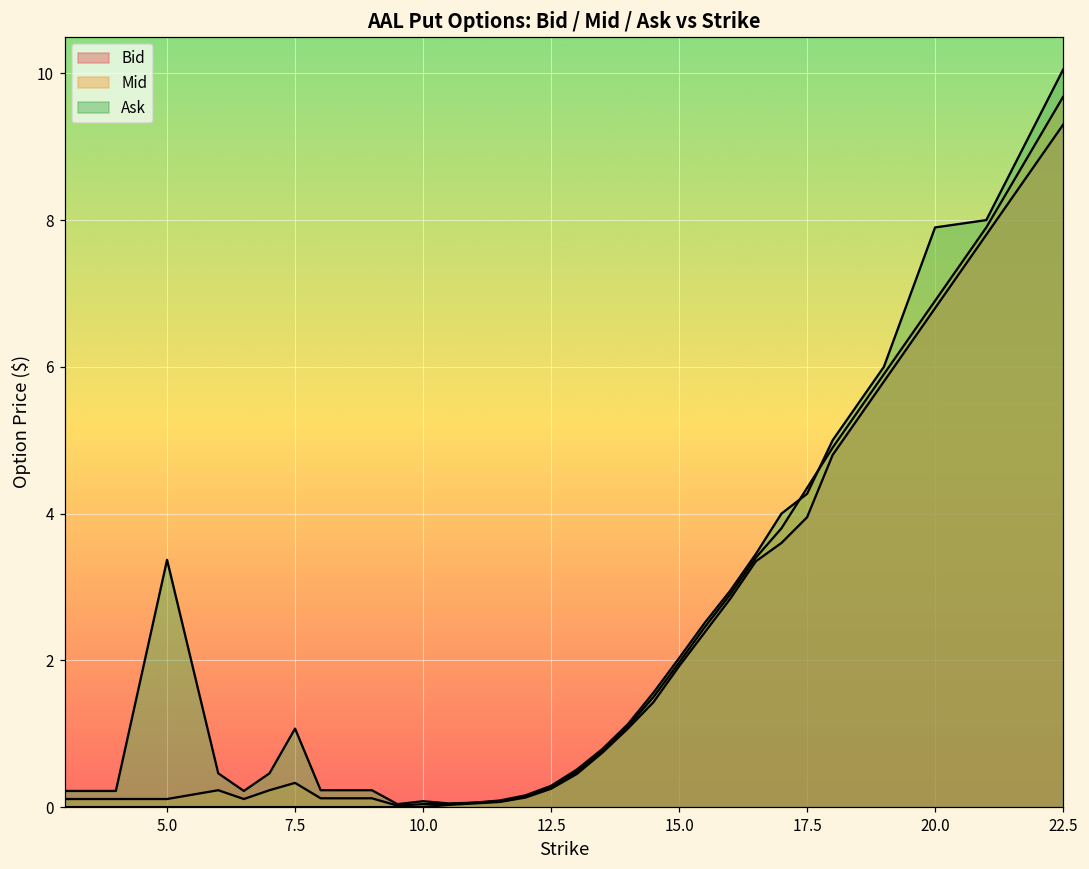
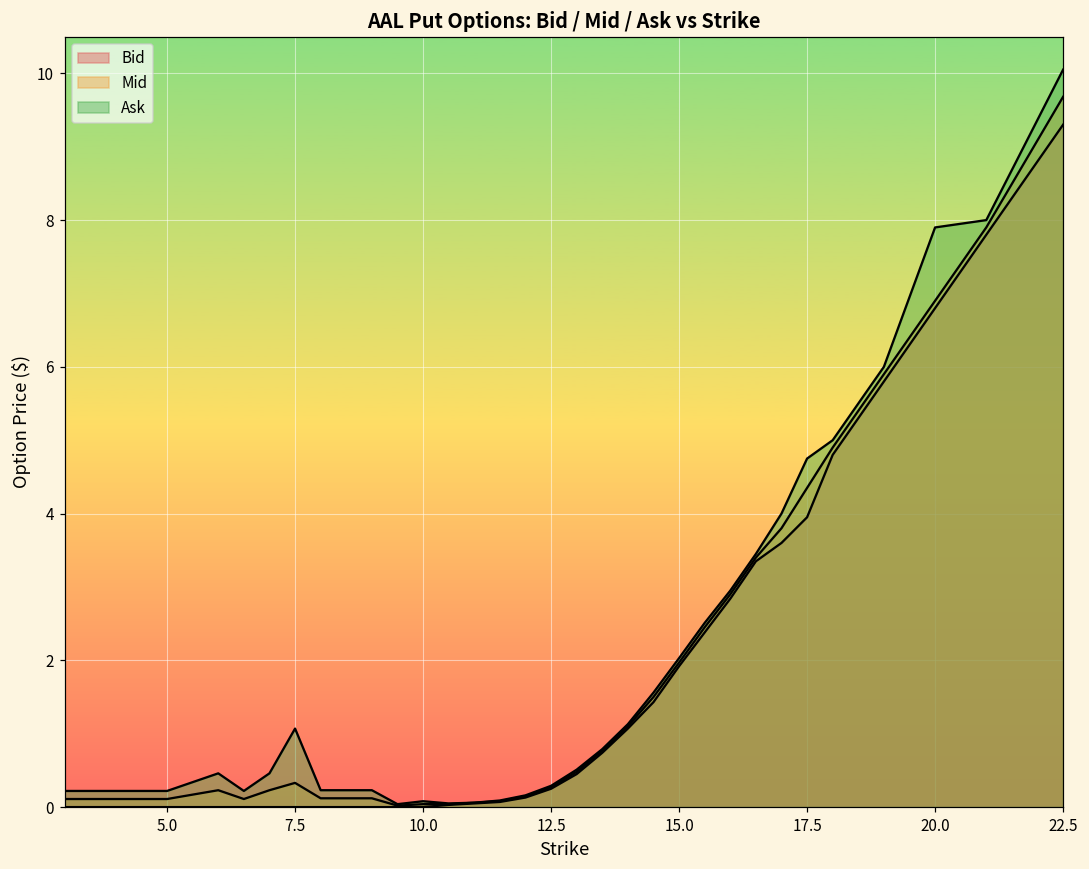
  {
    "Ask": {
-     "5.0": 3.4,
+     "5.0": 0.2,
      "7.5": 1.1,
      "10.0": 0.1,
      "15.0": 2.0,
-     "17.5": 4.3,
+     "17.5": 4.8,
      "20.0": 7.9,
      "22.5": 10.1
    }
  }
